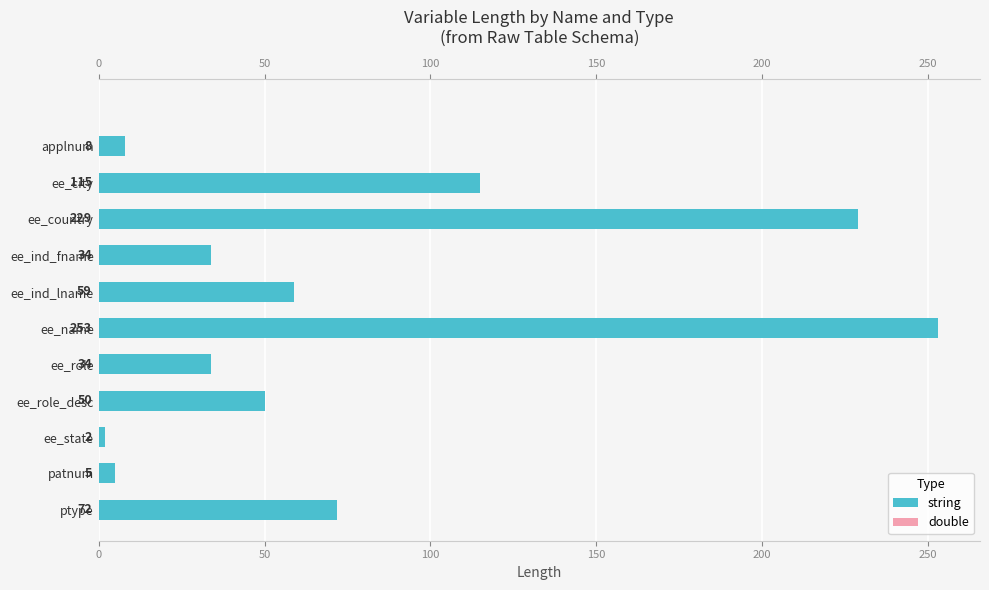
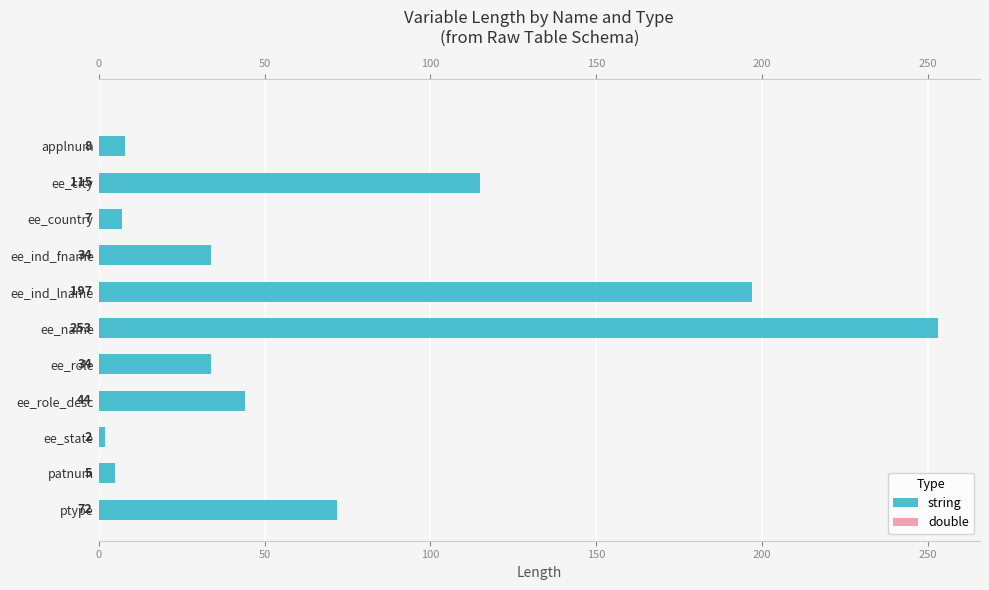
  {
    "string": {
-     "ee_country": 229,
-     "ee_ind_lname": 59,
-     "ee_role_desc": 50,
+     "ee_country": 7,
+     "ee_ind_lname": 197,
+     "ee_role_desc": 44,
      "ee_state": 2,
      "patnum": 5
    }
  }
